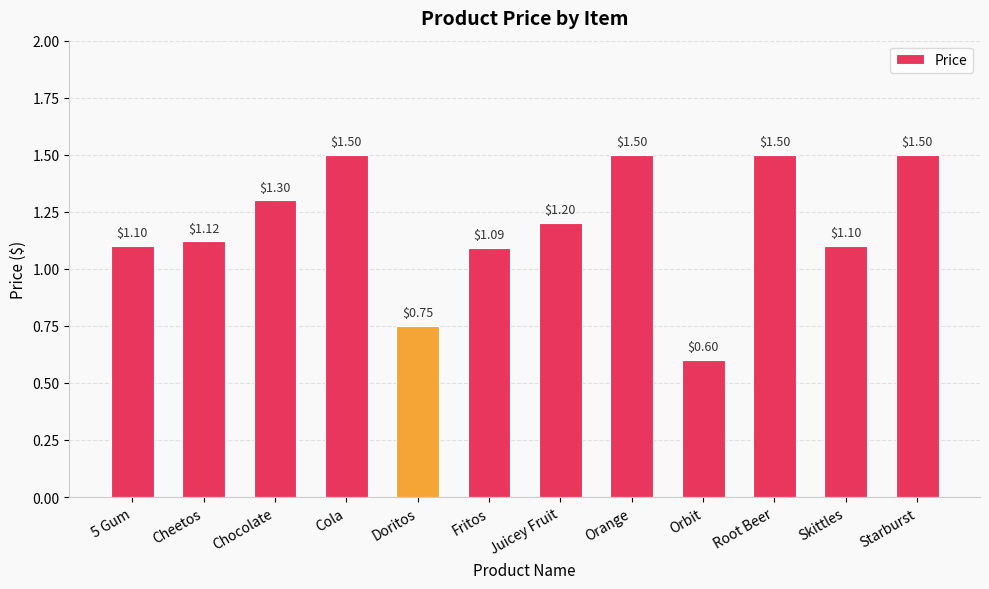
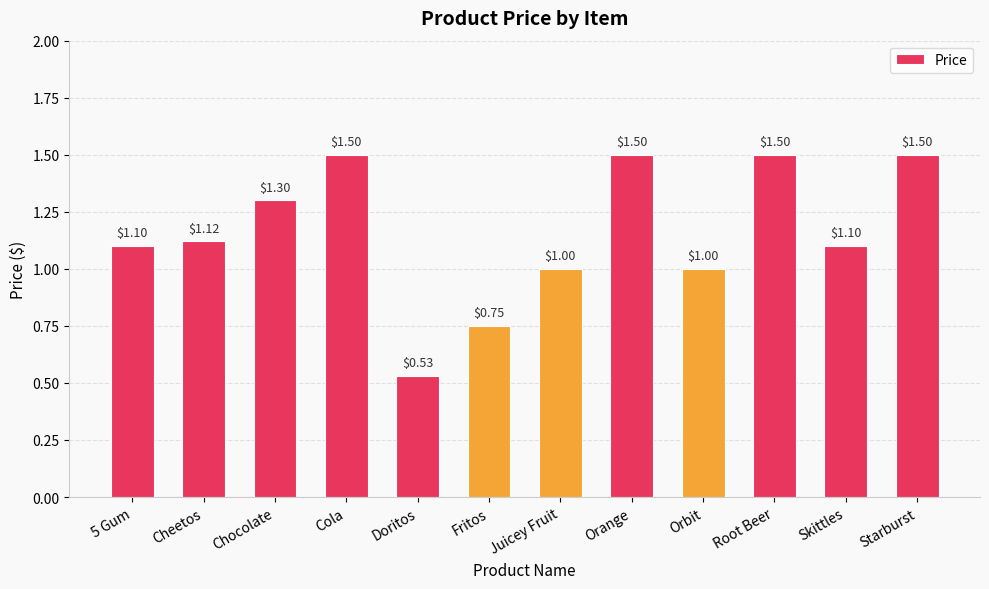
  {
    "5 Gum": "$1.10",
    "Cheetos": "$1.12",
    "Chocolate": "$1.30",
    "Cola": "$1.50",
-   "Doritos": "$0.75",
-   "Fritos": "$1.09",
-   "Juicey Fruit": "$1.20",
+   "Doritos": "$0.53",
+   "Fritos": "$0.75",
+   "Juicey Fruit": "$1.00",
    "Orange": "$1.50",
-   "Orbit": "$0.60",
+   "Orbit": "$1.00",
    "Root Beer": "$1.50",
    "Skittles": "$1.10",
    "Starburst": "$1.50"
  }
